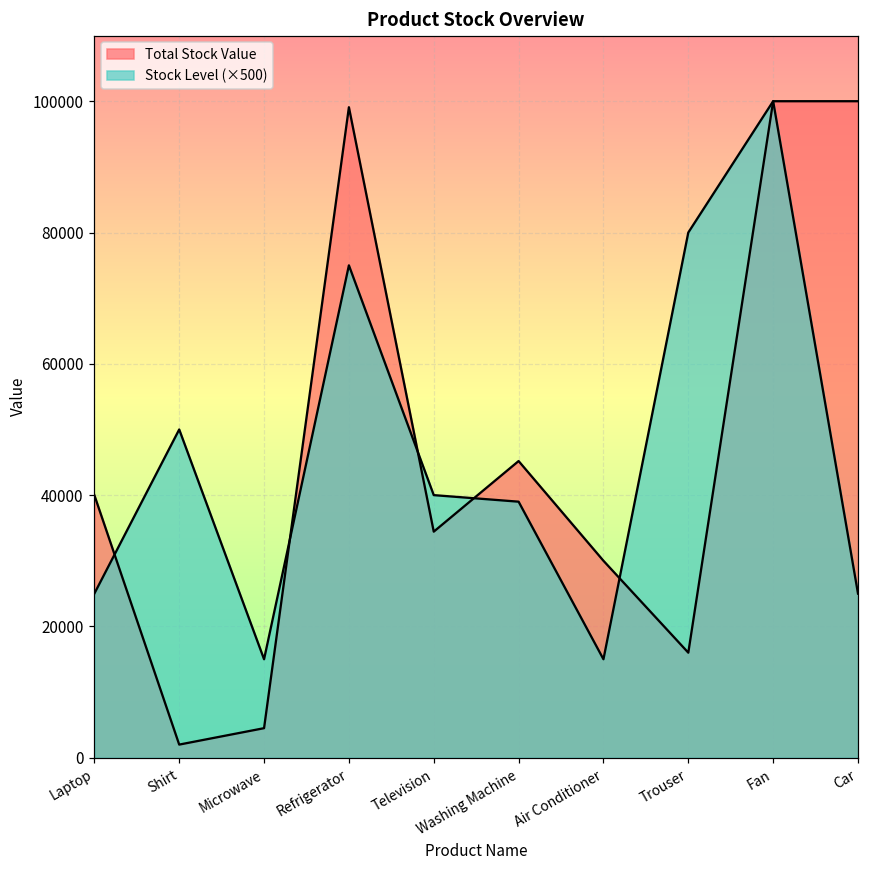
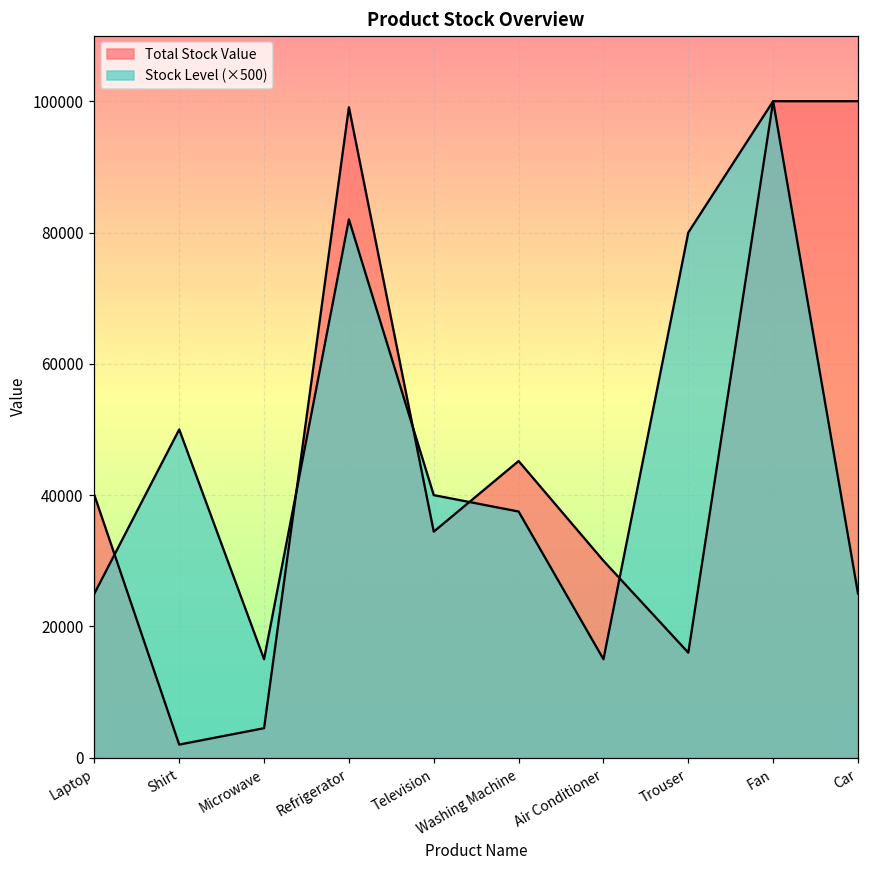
  {
    "Total Stock Value": {
      "Laptop": 40000,
      "Shirt": 2000,
      "Microwave": 5000,
      "Refrigerator": 99000,
      "Television": 34000,
      "Washing Machine": 45000,
      "Air Conditioner": 30000,
      "Trouser": 16000,
      "Car": 100000
    },
    "Stock Level (×500)": {
      "Laptop": 25000,
      "Shirt": 50000,
      "Microwave": 15000,
-     "Refrigerator": 75000,
+     "Refrigerator": 82000,
      "Television": 40000,
-     "Washing Machine": 39000,
+     "Washing Machine": 38000,
      "Air Conditioner": 15000,
      "Trouser": 80000,
      "Car": 25000
    }
  }
